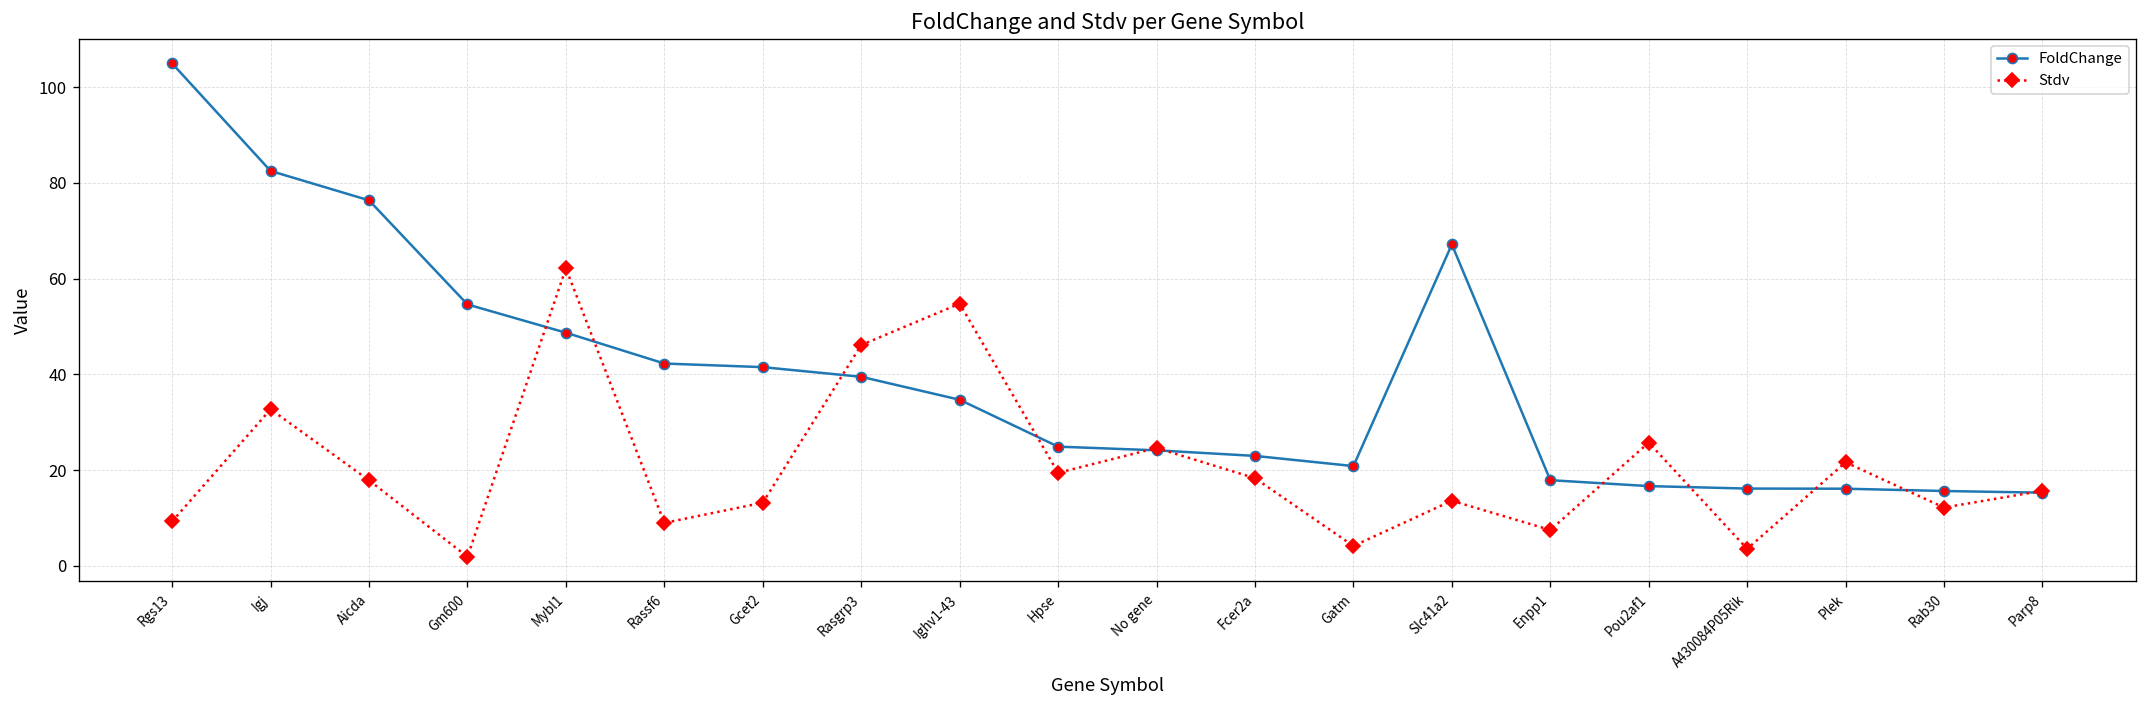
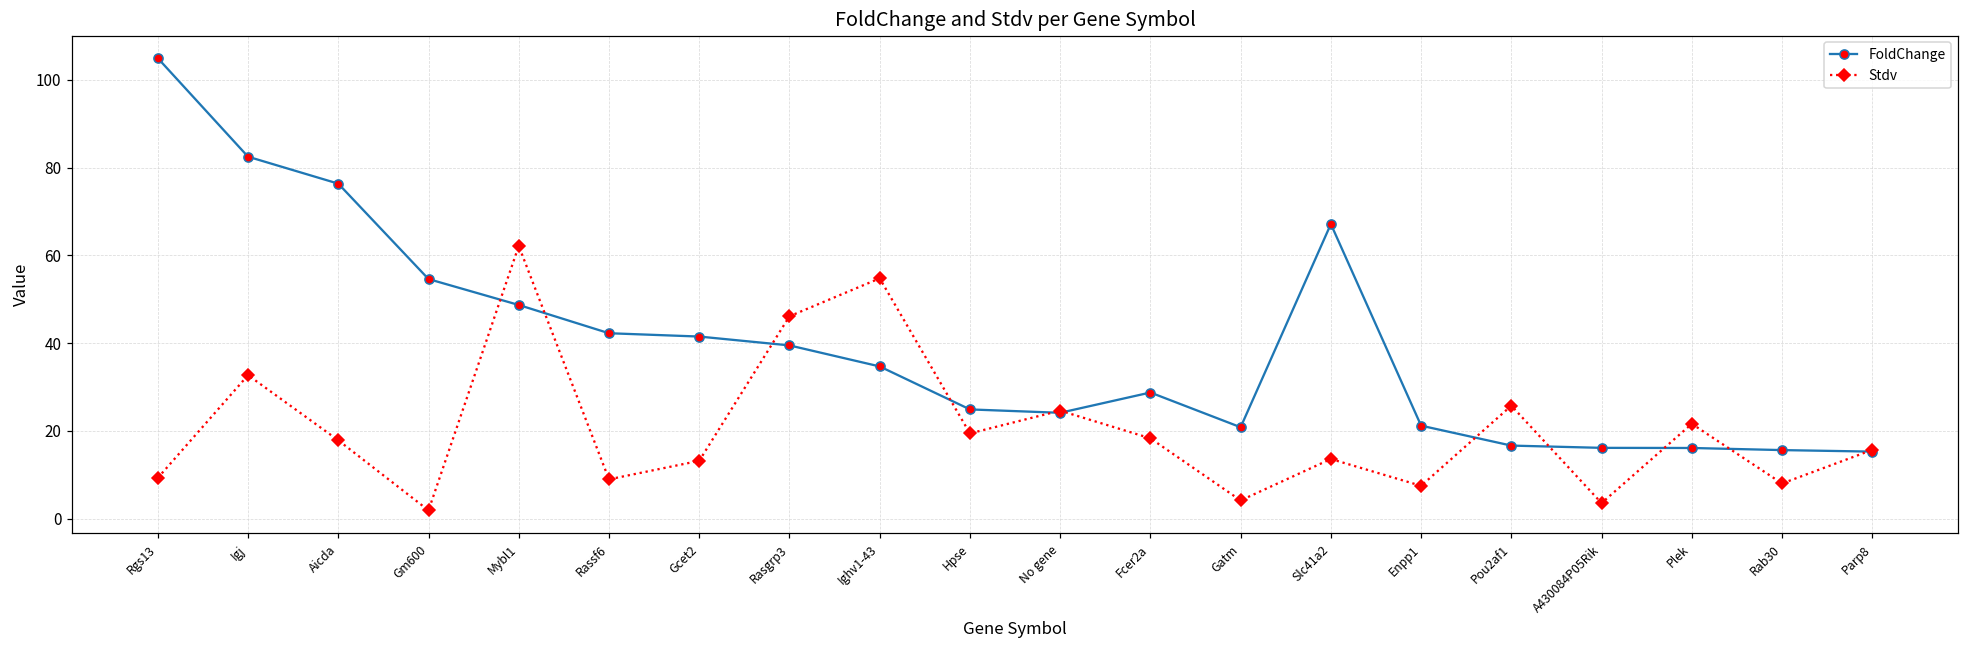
  {
    "FoldChange": {
      "Rgs13": 105,
      "Igj": 82,
      "Aicda": 76,
      "Gm600": 55,
      "Mybl1": 49,
      "Rassf6": 42,
      "Gcet2": 41,
      "Rasgrp3": 39,
      "Ighv1-43": 35,
      "Hpse": 25,
-     "Fcer2a": 23,
+     "Fcer2a": 29,
      "Gatm": 21,
      "Slc41a2": 67,
-     "Enpp1": 18,
+     "Enpp1": 21,
      "Pou2af1": 17,
      "A430084P05Rik": 16,
      "Plek": 16,
      "Rab30": 16
    },
    "Stdv": {
      "Rgs13": 9,
      "Igj": 33,
      "Aicda": 18,
      "Gm600": 2,
      "Mybl1": 62,
      "Rassf6": 9,
      "Gcet2": 13,
      "Rasgrp3": 46,
      "Ighv1-43": 55,
      "Hpse": 19,
      "Fcer2a": 18,
      "Gatm": 4,
      "Slc41a2": 14,
      "Enpp1": 7,
      "Pou2af1": 26,
      "A430084P05Rik": 4,
      "Plek": 22,
-     "Rab30": 12
+     "Rab30": 8
    }
  }
